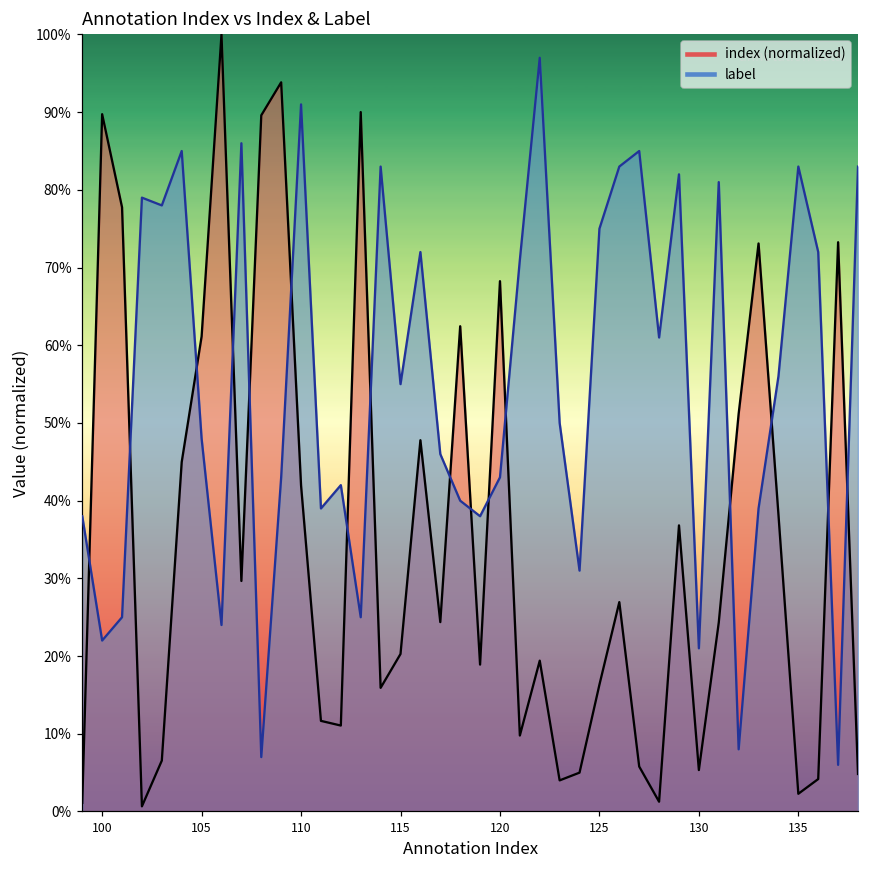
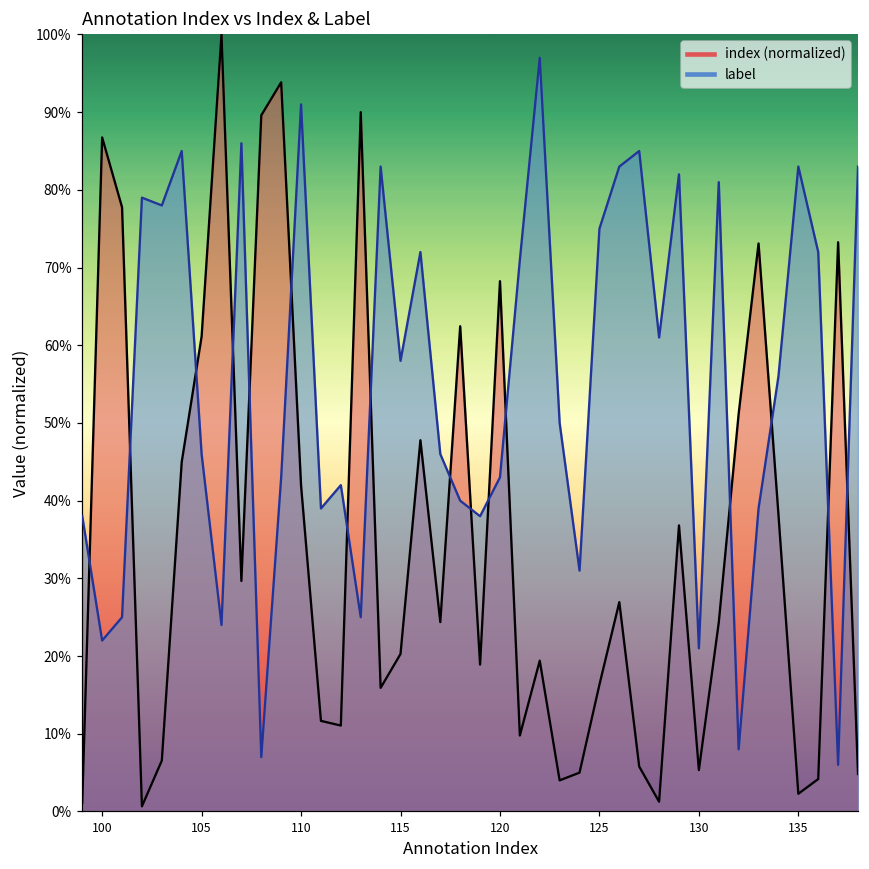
  {
    "index (normalized)": {
-     "100": "90%",
+     "100": "87%",
      "105": "61%",
      "110": "42%",
      "115": "20%",
      "120": "68%",
      "125": "16%",
      "130": "5%",
      "135": "2%"
    },
    "label": {
      "100": "22%",
-     "105": "48%",
+     "105": "46%",
      "110": "91%",
-     "115": "55%",
+     "115": "58%",
      "120": "43%",
      "125": "75%",
      "130": "21%",
      "135": "83%"
    }
  }
